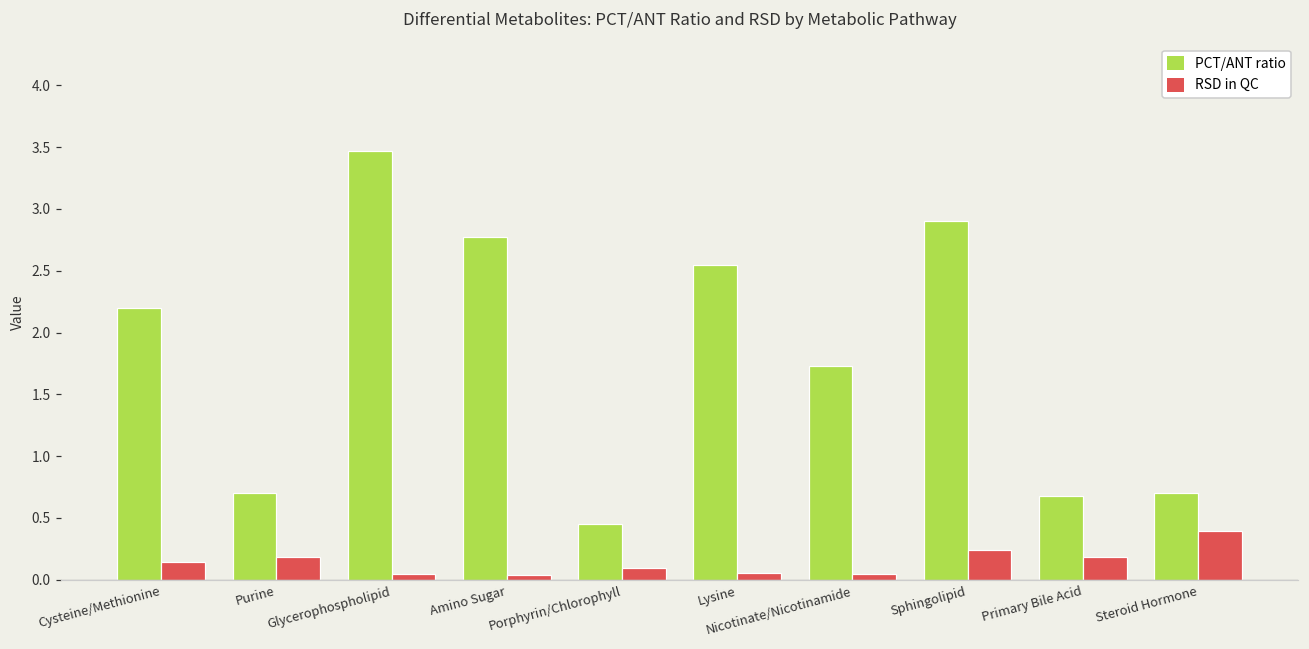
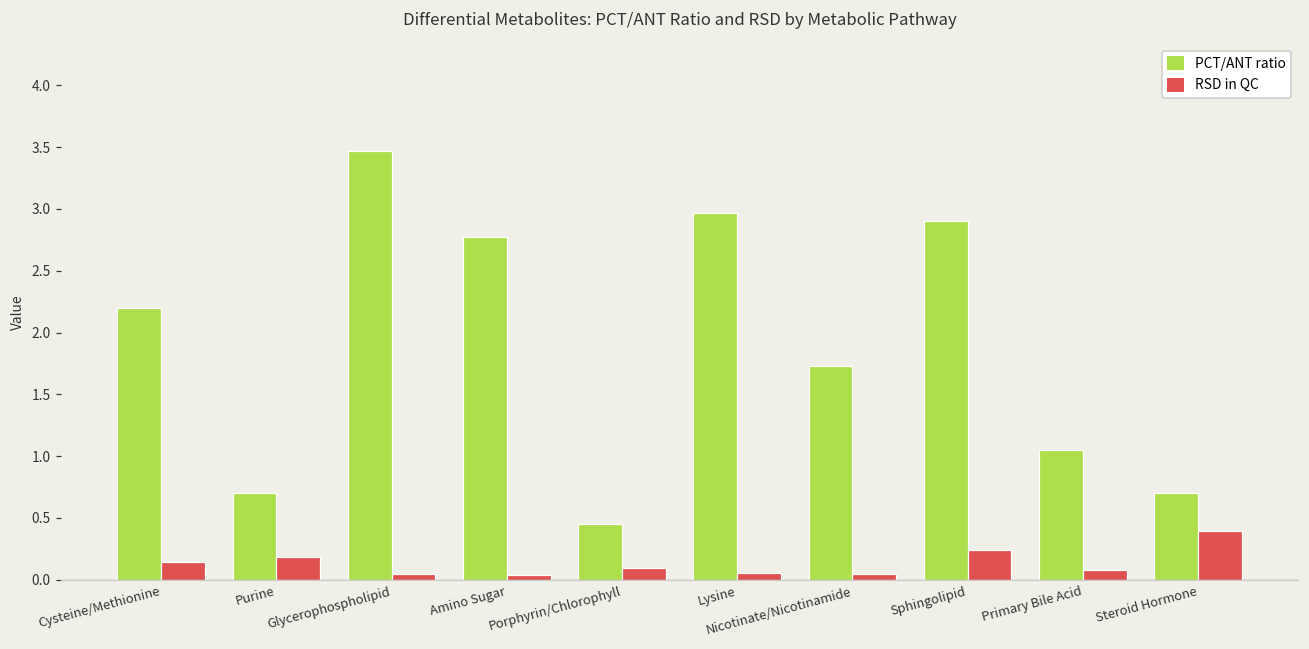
  {
    "PCT/ANT ratio": {
      "Cysteine/Methionine": 2.20,
      "Purine": 0.70,
      "Glycerophospholipid": 3.47,
      "Amino Sugar": 2.77,
      "Porphyrin/Chlorophyll": 0.45,
-     "Lysine": 2.55,
+     "Lysine": 2.97,
      "Nicotinate/Nicotinamide": 1.73,
      "Sphingolipid": 2.90,
-     "Primary Bile Acid": 0.68,
+     "Primary Bile Acid": 1.05,
      "Steroid Hormone": 0.70
    },
    "RSD in QC": {
      "Cysteine/Methionine": 0.14,
      "Purine": 0.19,
      "Glycerophospholipid": 0.04,
      "Amino Sugar": 0.04,
      "Porphyrin/Chlorophyll": 0.10,
      "Lysine": 0.05,
      "Nicotinate/Nicotinamide": 0.05,
      "Sphingolipid": 0.24,
-     "Primary Bile Acid": 0.19,
+     "Primary Bile Acid": 0.08,
      "Steroid Hormone": 0.40
    }
  }
